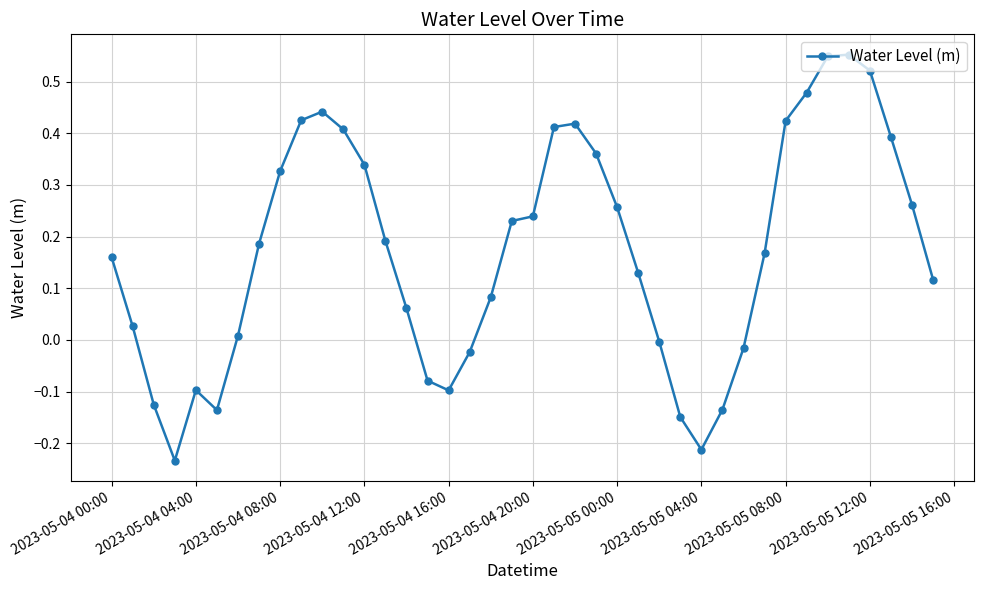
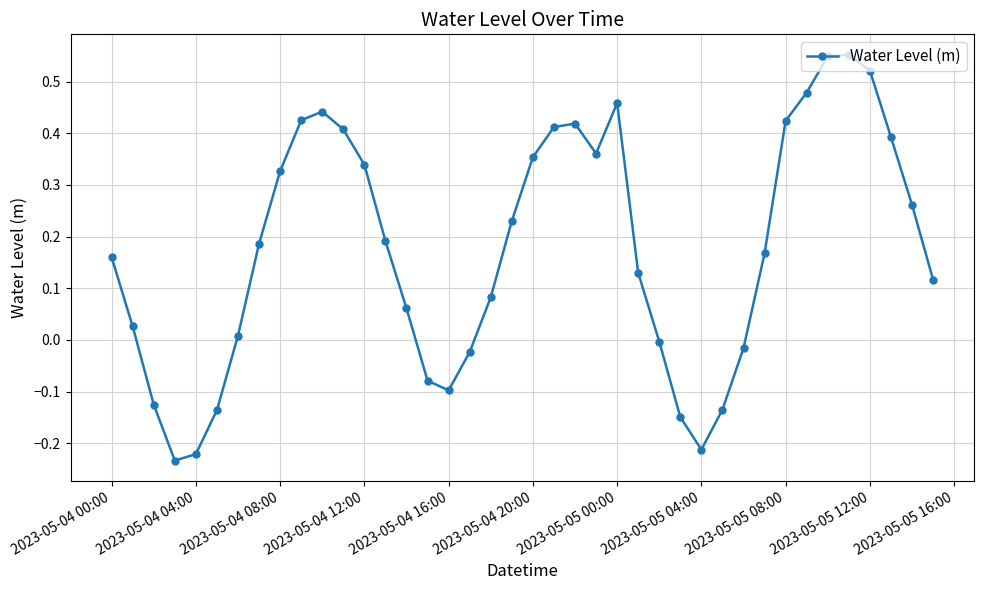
  {
    "2023-05-04 00:00": 0.16,
-   "2023-05-04 04:00": -0.10,
+   "2023-05-04 04:00": -0.22,
    "2023-05-04 08:00": 0.33,
    "2023-05-04 12:00": 0.34,
    "2023-05-04 16:00": -0.10,
-   "2023-05-04 20:00": 0.24,
-   "2023-05-05 00:00": 0.26,
+   "2023-05-04 20:00": 0.35,
+   "2023-05-05 00:00": 0.46,
    "2023-05-05 04:00": -0.21,
    "2023-05-05 08:00": 0.42
  }
